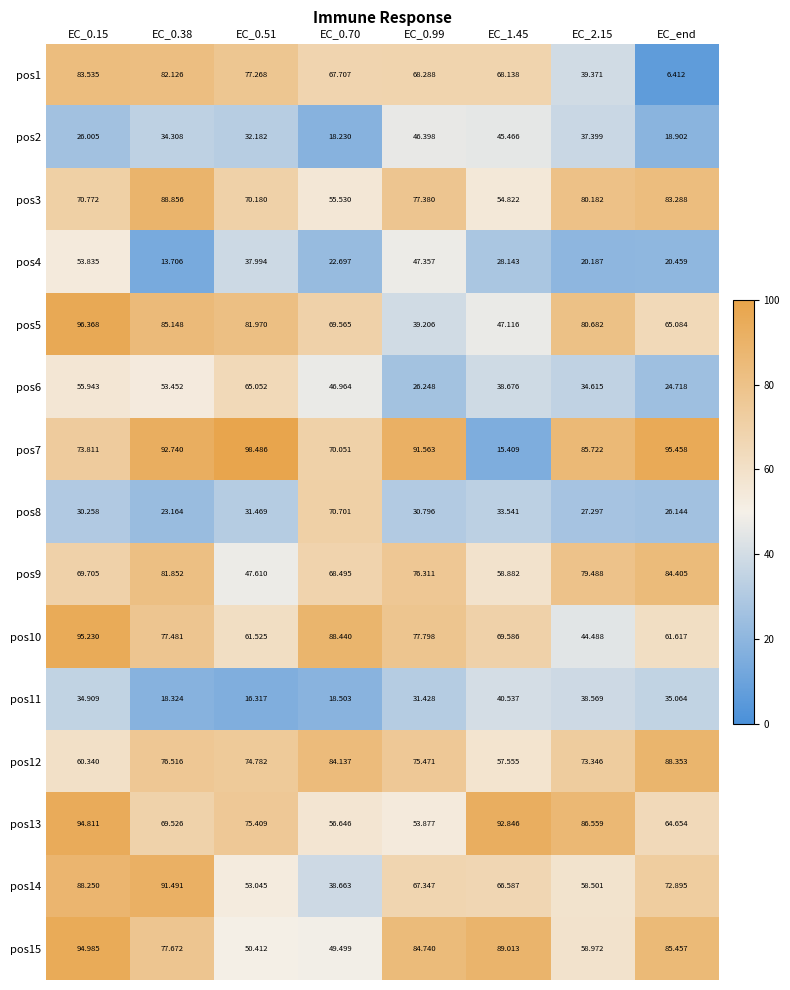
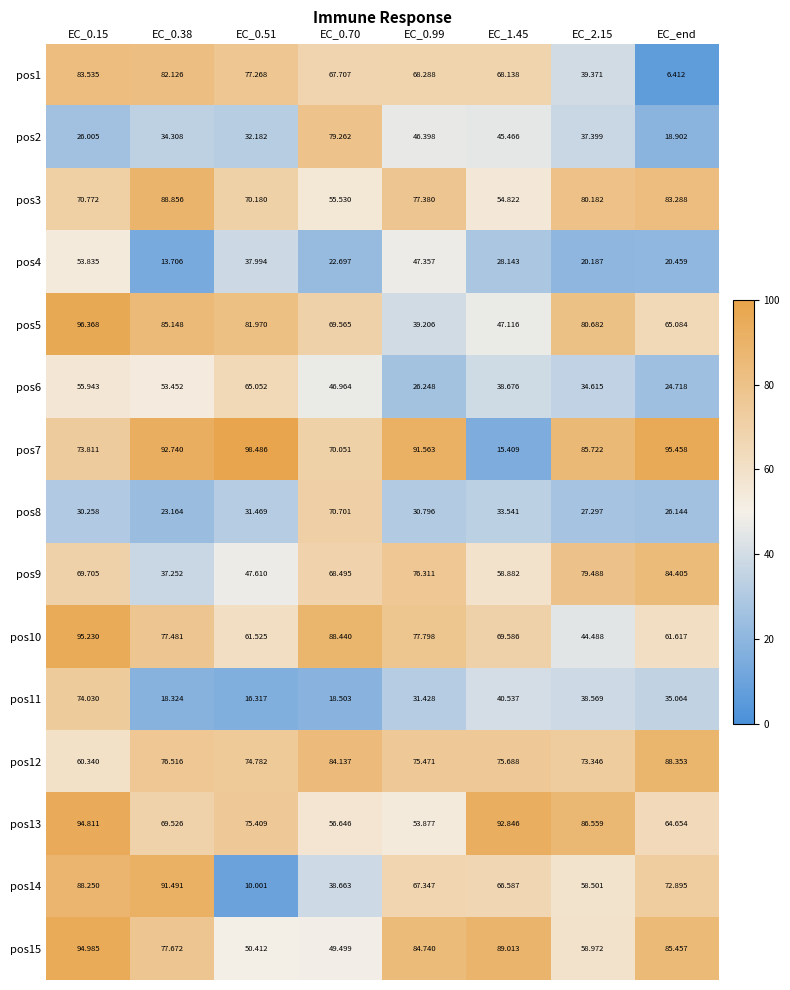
  {
    "pos1": {
      "EC_0.15": 83.535,
      "EC_0.38": 82.126,
      "EC_0.51": 77.268,
      "EC_0.70": 67.707,
      "EC_0.99": 68.288,
      "EC_1.45": 68.138,
      "EC_2.15": 39.371,
      "EC_end": 6.412
    },
    "pos2": {
      "EC_0.15": 26.005,
      "EC_0.38": 34.308,
      "EC_0.51": 32.182,
-     "EC_0.70": 18.230,
+     "EC_0.70": 79.262,
      "EC_0.99": 46.398,
      "EC_1.45": 45.466,
      "EC_2.15": 37.399,
      "EC_end": 18.902
    },
    "pos3": {
      "EC_0.15": 70.772,
      "EC_0.38": 88.856,
      "EC_0.51": 70.180,
      "EC_0.70": 55.530,
      "EC_0.99": 77.380,
      "EC_1.45": 54.822,
      "EC_2.15": 80.182,
      "EC_end": 83.288
    },
    "pos4": {
      "EC_0.15": 53.835,
      "EC_0.38": 13.706,
      "EC_0.51": 37.994,
      "EC_0.70": 22.697,
      "EC_0.99": 47.357,
      "EC_1.45": 28.143,
      "EC_2.15": 20.187,
      "EC_end": 20.459
    },
    "pos5": {
      "EC_0.15": 96.368,
      "EC_0.38": 85.148,
      "EC_0.51": 81.970,
      "EC_0.70": 69.565,
      "EC_0.99": 39.206,
      "EC_1.45": 47.116,
      "EC_2.15": 80.682,
      "EC_end": 65.084
    },
    "pos6": {
      "EC_0.15": 55.943,
      "EC_0.38": 53.452,
      "EC_0.51": 65.052,
      "EC_0.70": 46.964,
      "EC_0.99": 26.248,
      "EC_1.45": 38.676,
      "EC_2.15": 34.615,
      "EC_end": 24.718
    },
    "pos7": {
      "EC_0.15": 73.811,
      "EC_0.38": 92.740,
      "EC_0.51": 98.486,
      "EC_0.70": 70.051,
      "EC_0.99": 91.563,
      "EC_1.45": 15.409,
      "EC_2.15": 85.722,
      "EC_end": 95.458
    },
    "pos8": {
      "EC_0.15": 30.258,
      "EC_0.38": 23.164,
      "EC_0.51": 31.469,
      "EC_0.70": 70.701,
      "EC_0.99": 30.796,
      "EC_1.45": 33.541,
      "EC_2.15": 27.297,
      "EC_end": 26.144
    },
    "pos9": {
      "EC_0.15": 69.705,
-     "EC_0.38": 81.852,
+     "EC_0.38": 37.252,
      "EC_0.51": 47.610,
      "EC_0.70": 68.495,
      "EC_0.99": 76.311,
      "EC_1.45": 58.882,
      "EC_2.15": 79.488,
      "EC_end": 84.405
    },
    "pos10": {
      "EC_0.15": 95.230,
      "EC_0.38": 77.481,
      "EC_0.51": 61.525,
      "EC_0.70": 88.440,
      "EC_0.99": 77.798,
      "EC_1.45": 69.586,
      "EC_2.15": 44.488,
      "EC_end": 61.617
    },
    "pos11": {
-     "EC_0.15": 34.909,
+     "EC_0.15": 74.030,
      "EC_0.38": 18.324,
      "EC_0.51": 16.317,
      "EC_0.70": 18.503,
      "EC_0.99": 31.428,
      "EC_1.45": 40.537,
      "EC_2.15": 38.569,
      "EC_end": 35.064
    },
    "pos12": {
      "EC_0.15": 60.340,
      "EC_0.38": 76.516,
      "EC_0.51": 74.782,
      "EC_0.70": 84.137,
      "EC_0.99": 75.471,
-     "EC_1.45": 57.555,
+     "EC_1.45": 75.688,
      "EC_2.15": 73.346,
      "EC_end": 88.353
    },
    "pos13": {
      "EC_0.15": 94.811,
      "EC_0.38": 69.526,
      "EC_0.51": 75.409,
      "EC_0.70": 56.646,
      "EC_0.99": 53.877,
      "EC_1.45": 92.846,
      "EC_2.15": 86.559,
      "EC_end": 64.654
    },
    "pos14": {
      "EC_0.15": 88.250,
      "EC_0.38": 91.491,
-     "EC_0.51": 53.045,
+     "EC_0.51": 10.001,
      "EC_0.70": 38.663,
      "EC_0.99": 67.347,
      "EC_1.45": 66.587,
      "EC_2.15": 58.501,
      "EC_end": 72.895
    },
    "pos15": {
      "EC_0.15": 94.985,
      "EC_0.38": 77.672,
      "EC_0.51": 50.412,
      "EC_0.70": 49.499,
      "EC_0.99": 84.740,
      "EC_1.45": 89.013,
      "EC_2.15": 58.972,
      "EC_end": 85.457
    }
  }
